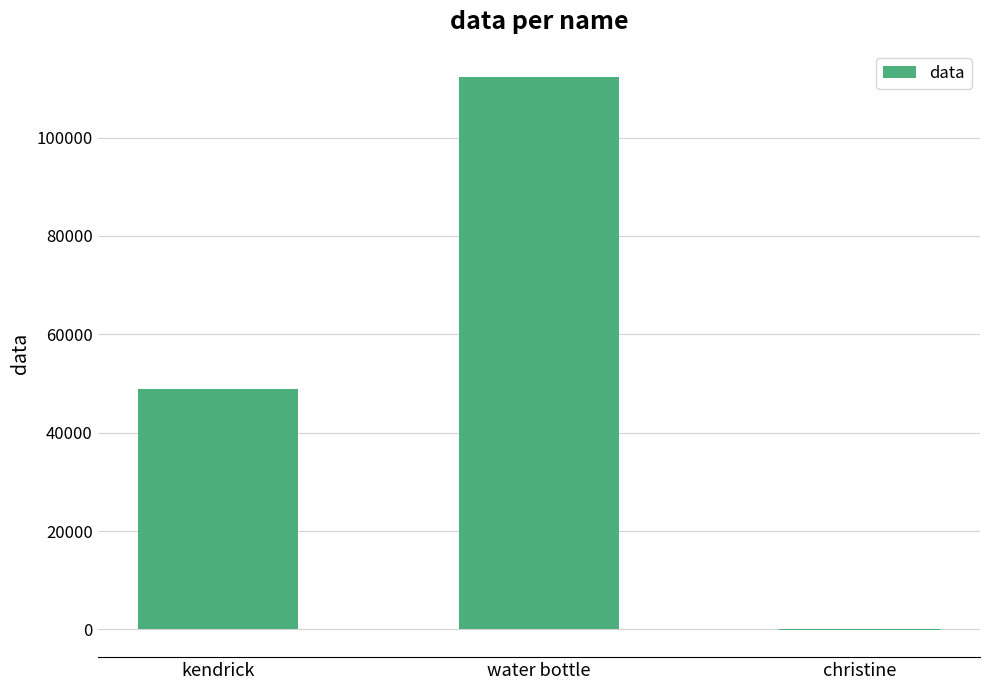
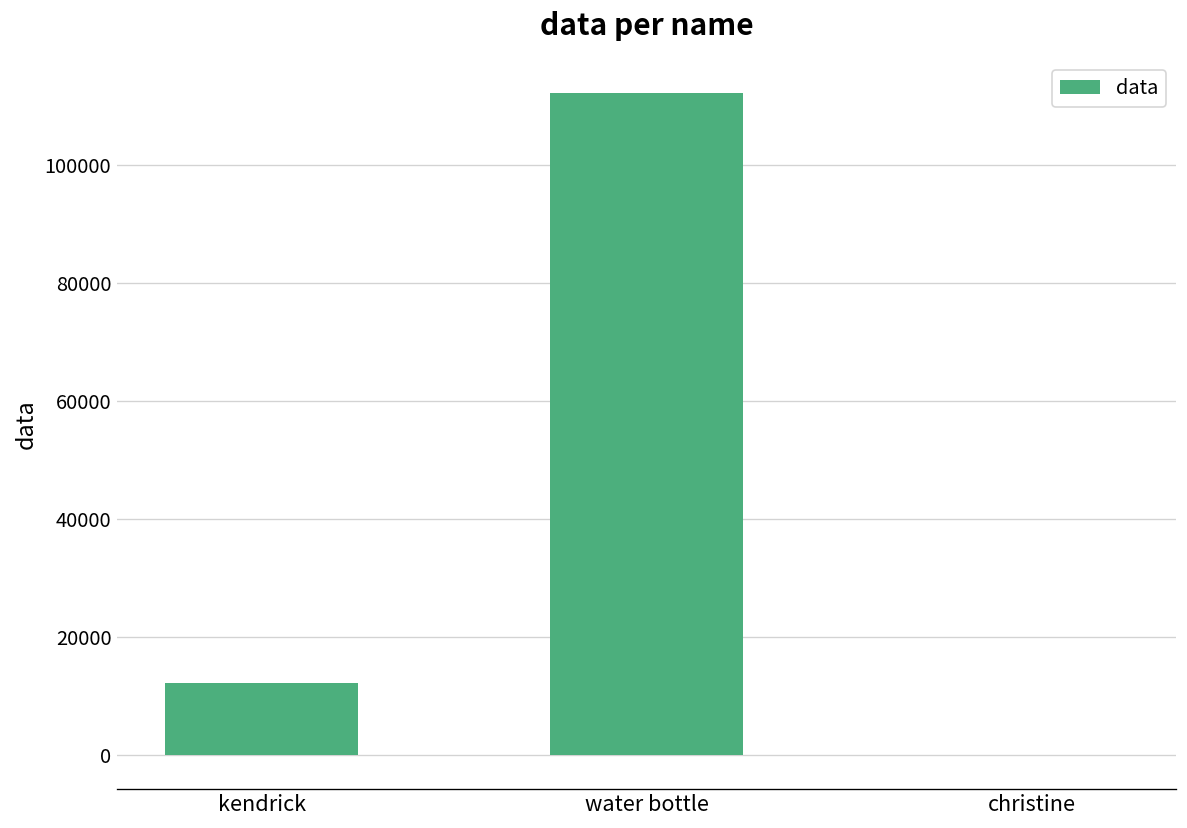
  {
-   "kendrick": 49000,
+   "kendrick": 12000,
    "water bottle": 112000
  }
